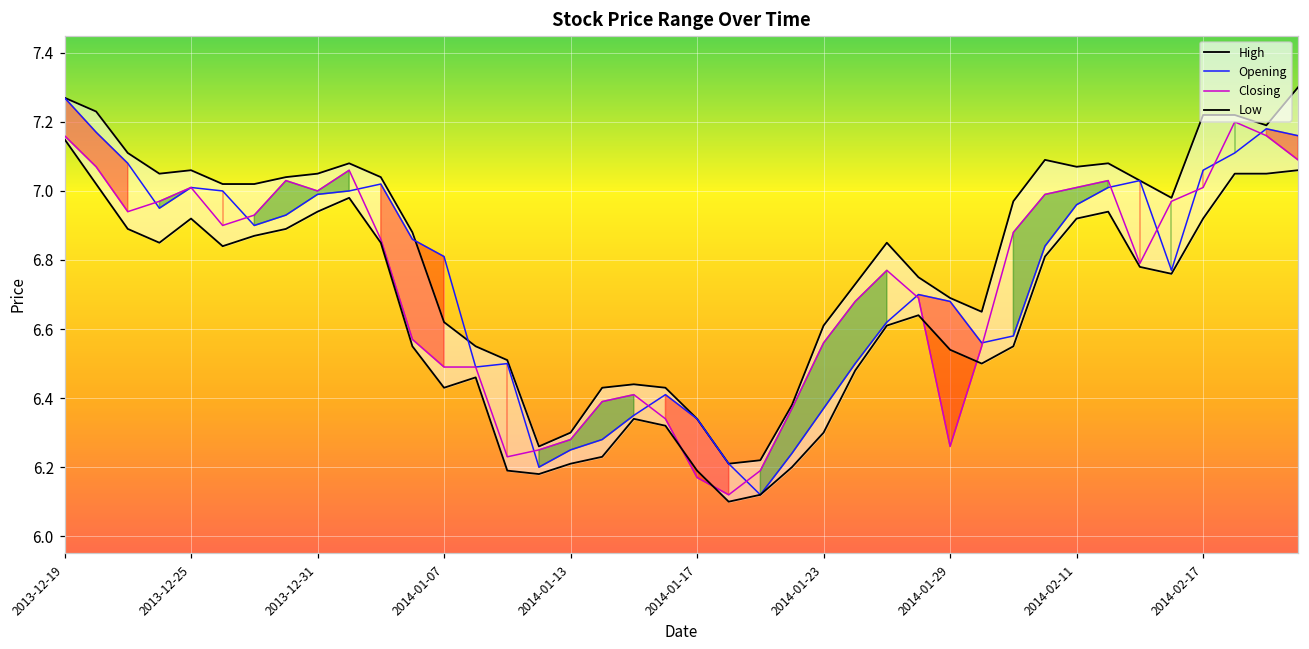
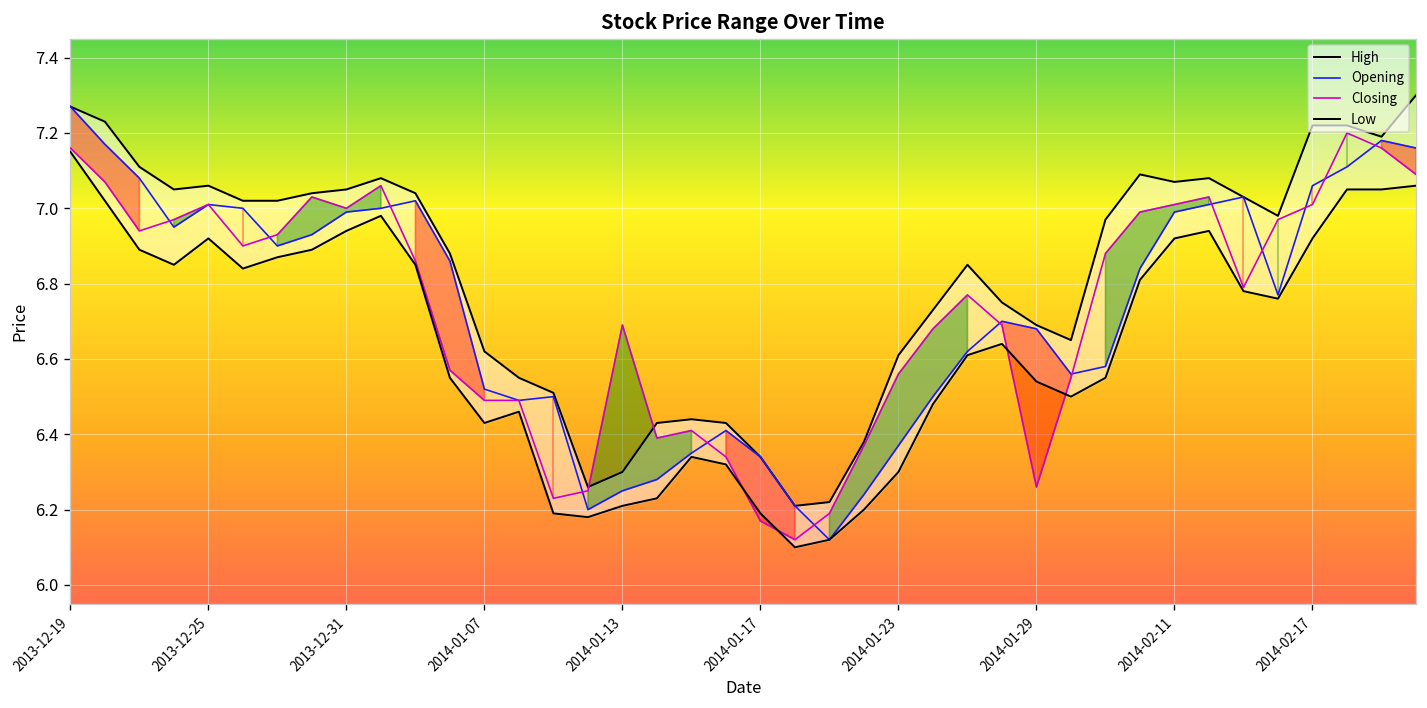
  {
    "Opening": {
      "2013-12-31": 6.99,
-     "2014-01-07": 6.81,
+     "2014-01-07": 6.52,
      "2014-01-13": 6.25,
      "2014-01-23": 6.37,
      "2014-01-29": 6.68,
-     "2014-02-11": 6.96,
+     "2014-02-11": 6.99,
      "2014-02-17": 7.06
    },
    "Closing": {
-     "2014-01-13": 6.28,
+     "2014-01-13": 6.69,
      "2014-01-17": 6.17,
      "2014-01-29": 6.26
    }
  }
